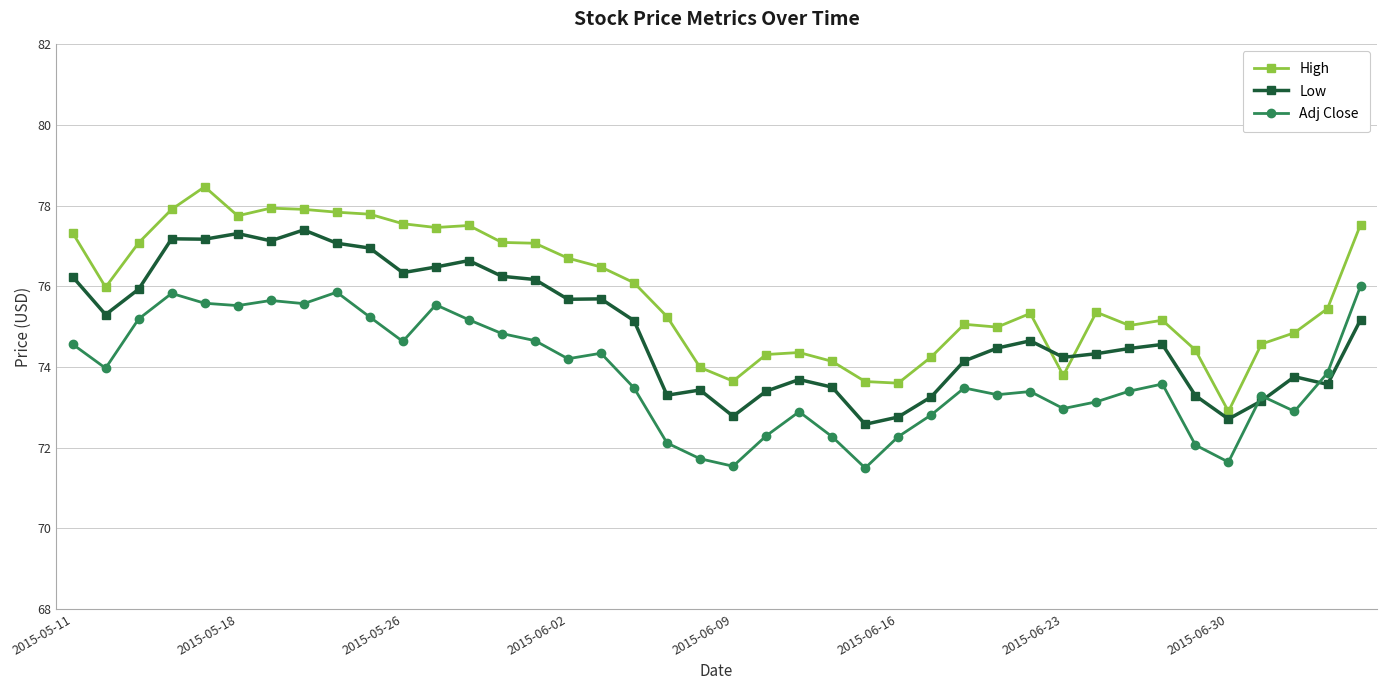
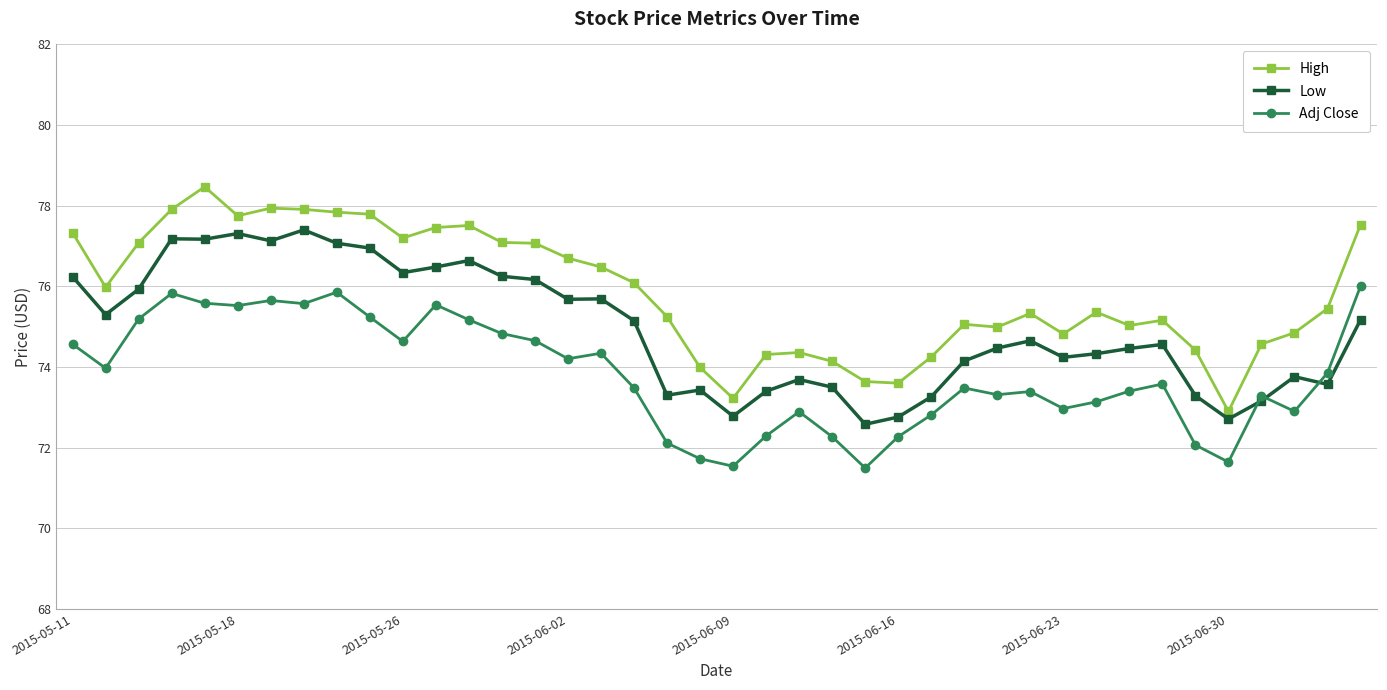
  {
    "High": {
      "2015-05-11": 77.3,
      "2015-05-18": 77.8,
-     "2015-05-26": 77.6,
+     "2015-05-26": 77.2,
      "2015-06-02": 76.7,
-     "2015-06-09": 73.7,
+     "2015-06-09": 73.2,
      "2015-06-16": 73.6,
-     "2015-06-23": 73.8,
+     "2015-06-23": 74.8,
      "2015-06-30": 72.9
    }
  }
